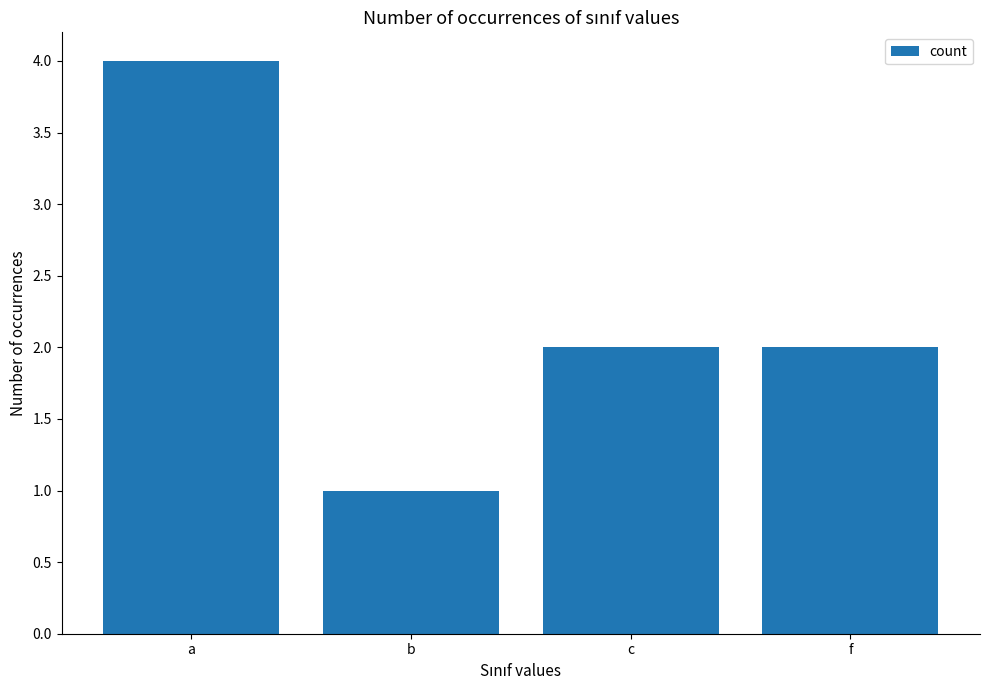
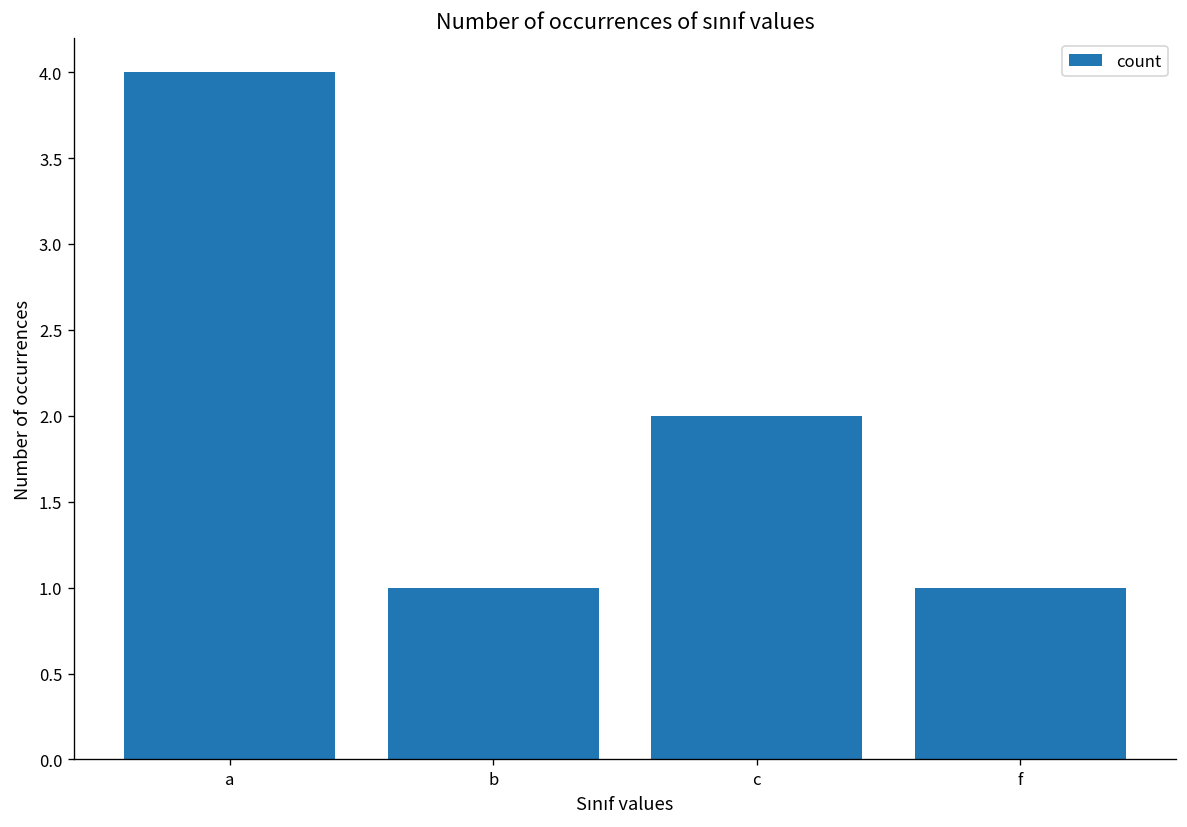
  {
    "a": 4,
    "b": 1,
    "c": 2,
-   "f": 2
+   "f": 1
  }
